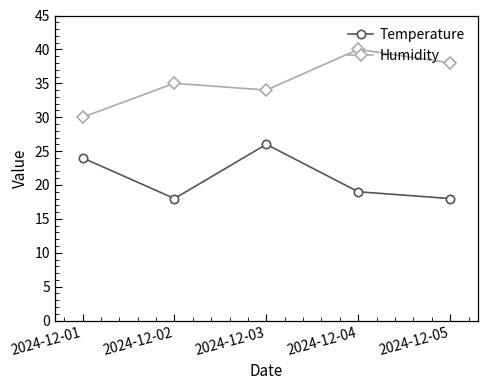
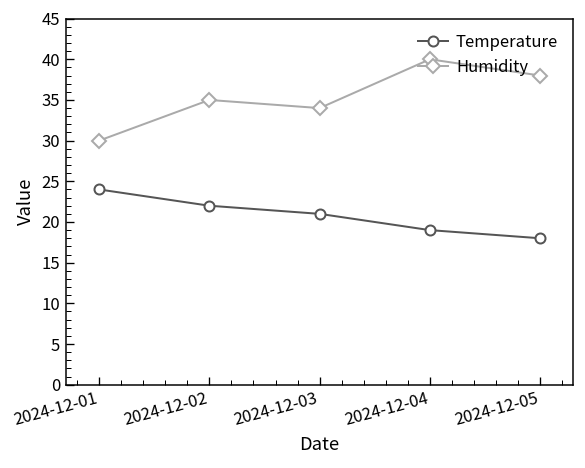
  {
    "Temperature": {
      "2024-12-01": 24,
-     "2024-12-02": 18,
-     "2024-12-03": 26,
+     "2024-12-02": 22,
+     "2024-12-03": 21,
      "2024-12-04": 19,
      "2024-12-05": 18
    },
    "Humidity": {
      "2024-12-01": 30,
      "2024-12-02": 35,
      "2024-12-03": 34,
      "2024-12-04": 40,
      "2024-12-05": 38
    }
  }
